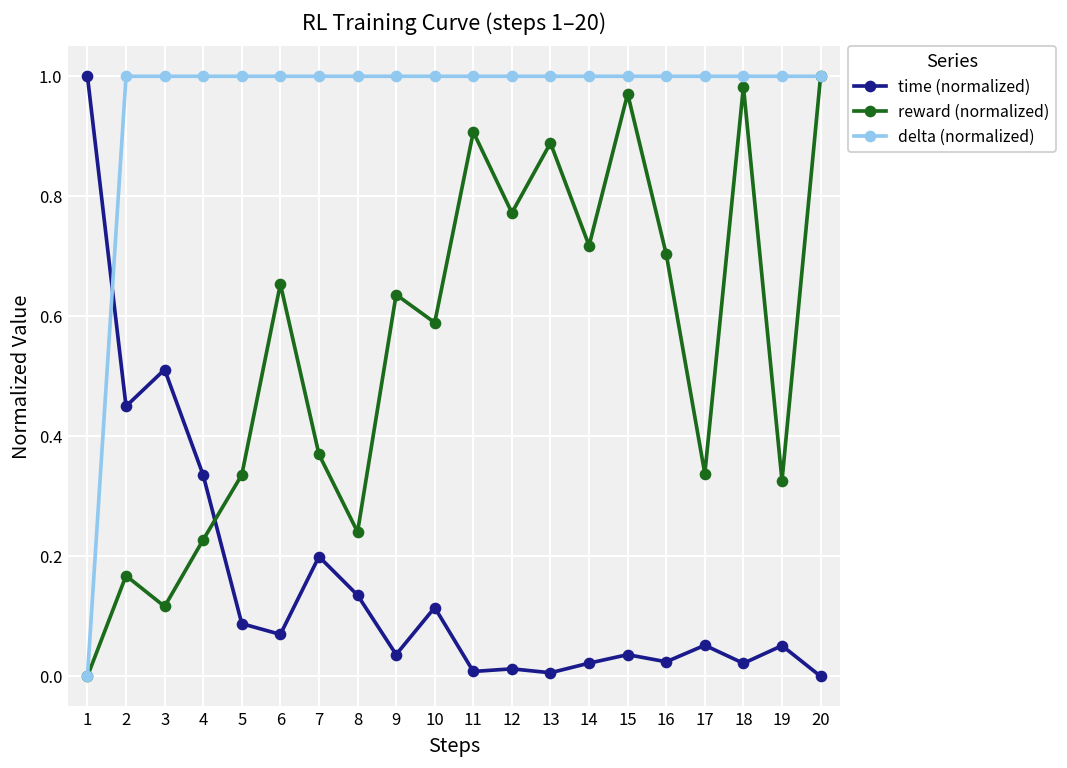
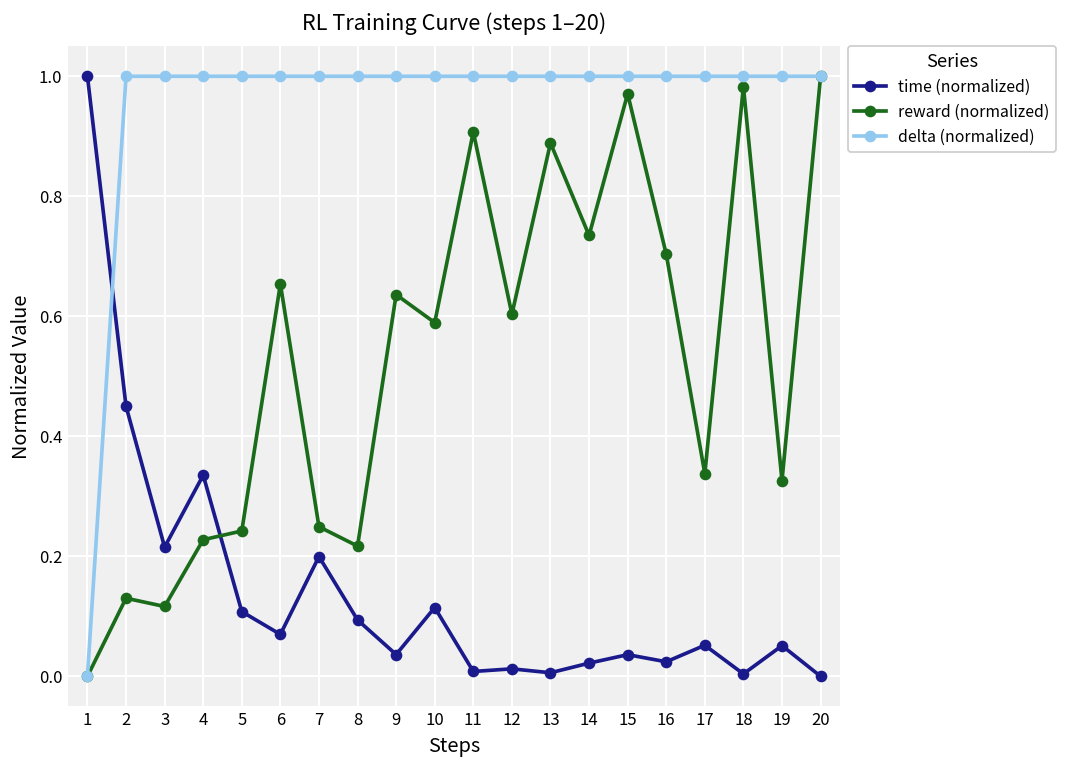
  {
    "time (normalized)": {
      "1": 1.00,
      "2": 0.45,
-     "3": 0.51,
+     "3": 0.22,
      "4": 0.34,
-     "5": 0.09,
+     "5": 0.11,
      "6": 0.07,
      "7": 0.20,
-     "8": 0.14,
+     "8": 0.09,
      "9": 0.04,
      "10": 0.11,
      "11": 0.01,
      "12": 0.01,
      "13": 0.01,
      "14": 0.02,
      "15": 0.04,
      "16": 0.02,
      "17": 0.05,
-     "18": 0.02,
+     "18": 0.00,
      "19": 0.05,
      "20": 0.00
    },
    "reward (normalized)": {
-     "2": 0.17,
+     "2": 0.13,
      "3": 0.12,
      "4": 0.23,
-     "5": 0.34,
+     "5": 0.24,
      "6": 0.65,
-     "7": 0.37,
-     "8": 0.24,
+     "7": 0.25,
+     "8": 0.22,
      "9": 0.64,
      "10": 0.59,
      "11": 0.91,
-     "12": 0.77,
+     "12": 0.60,
      "13": 0.89,
-     "14": 0.72,
+     "14": 0.73,
      "15": 0.97,
      "16": 0.70,
      "17": 0.34,
      "18": 0.98,
      "19": 0.33
    },
    "delta (normalized)": {
      "2": 1.00,
      "3": 1.00,
      "4": 1.00,
      "5": 1.00,
      "6": 1.00,
      "7": 1.00,
      "8": 1.00,
      "9": 1.00,
      "10": 1.00,
      "11": 1.00,
      "12": 1.00,
      "13": 1.00,
      "14": 1.00,
      "15": 1.00,
      "16": 1.00,
      "17": 1.00,
      "18": 1.00,
      "19": 1.00
    }
  }
